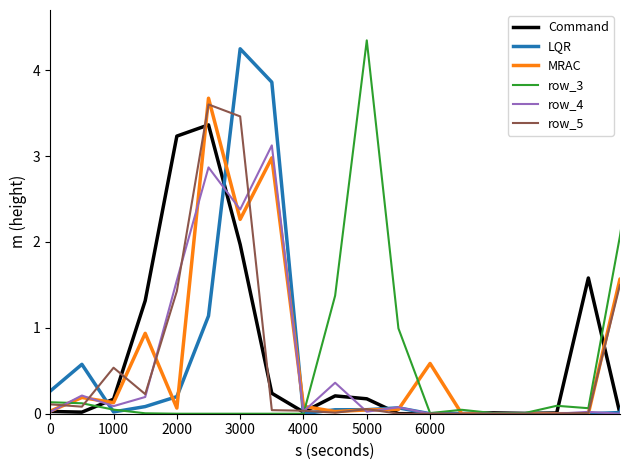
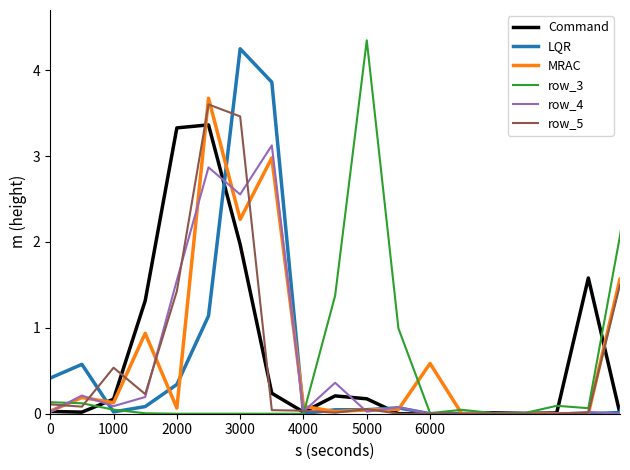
  {
    "Command": {
      "1000": 0.2,
-     "2000": 3.2,
+     "2000": 3.3,
      "3000": 2.0,
      "5000": 0.2
    },
    "LQR": {
-     "0": 0.3,
-     "2000": 0.2,
+     "0": 0.4,
+     "2000": 0.3,
      "3000": 4.2
    },
    "MRAC": {
      "1000": 0.1,
      "2000": 0.1,
      "3000": 2.3,
      "4000": 0.1,
      "6000": 0.6
    },
    "row_3": {
      "2000": 0.0,
      "3000": 0.0,
      "5000": 4.3
    },
    "row_4": {
      "1000": 0.1,
      "2000": 1.6,
-     "3000": 2.4
+     "3000": 2.6
    },
    "row_5": {
      "1000": 0.5,
      "2000": 1.4,
      "3000": 3.5
    }
  }
